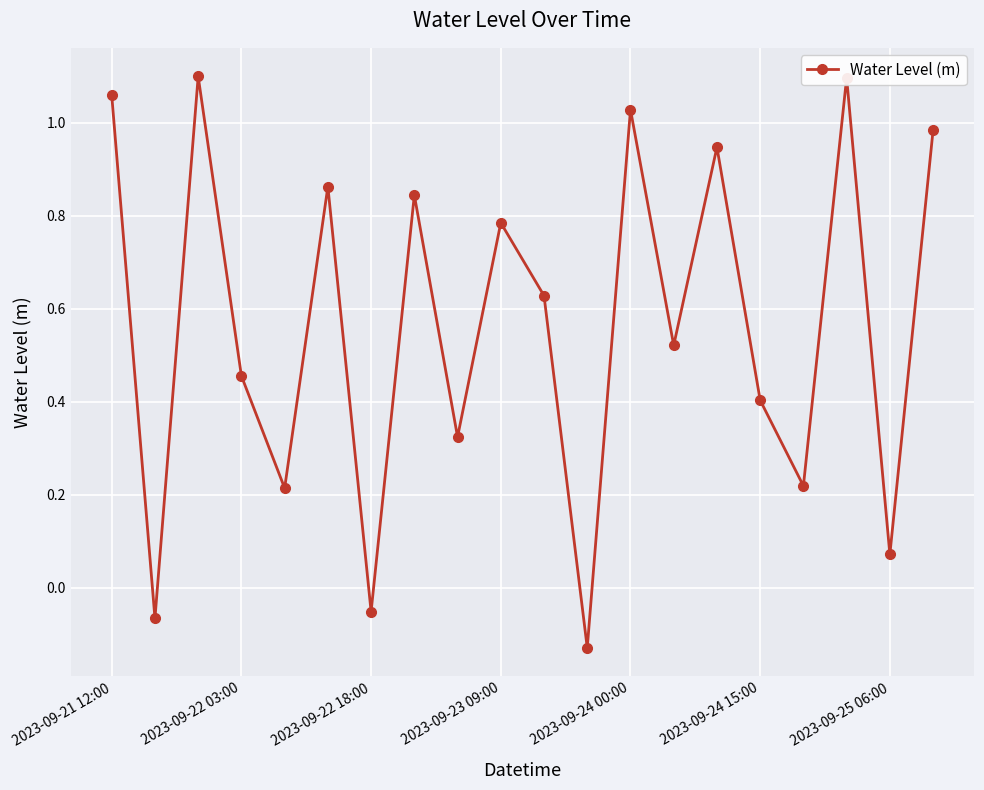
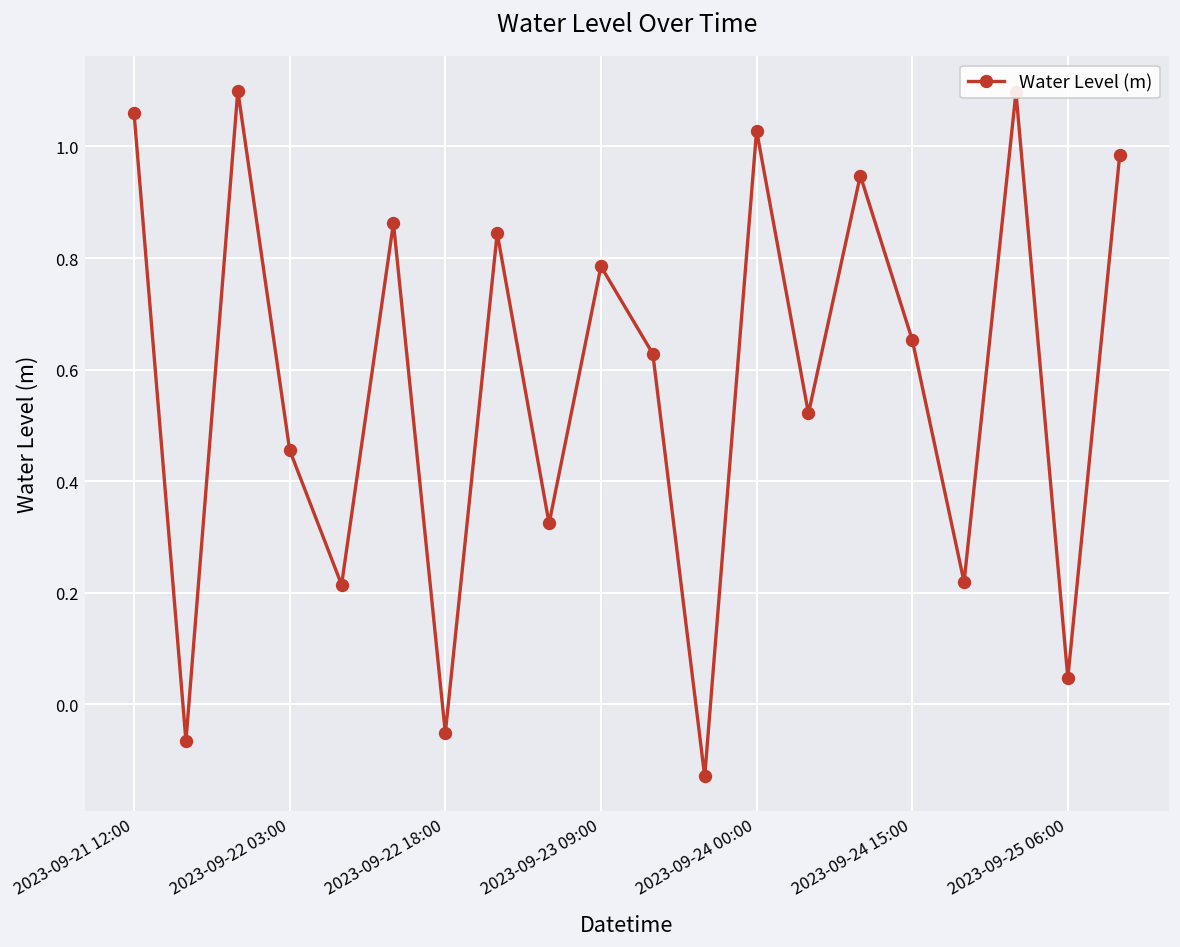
  {
    "2023-09-21 12:00": 1.06,
    "2023-09-22 03:00": 0.46,
    "2023-09-22 18:00": -0.05,
    "2023-09-23 09:00": 0.79,
    "2023-09-24 00:00": 1.03,
-   "2023-09-24 15:00": 0.40,
-   "2023-09-25 06:00": 0.07
+   "2023-09-24 15:00": 0.65,
+   "2023-09-25 06:00": 0.05
  }
